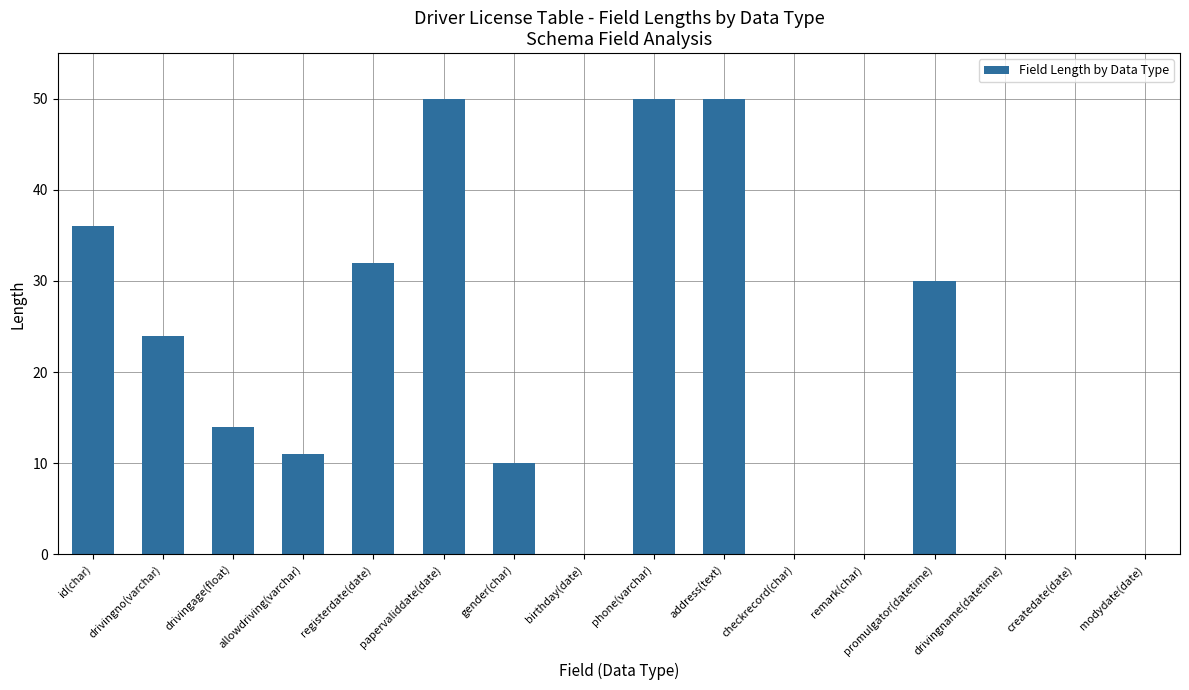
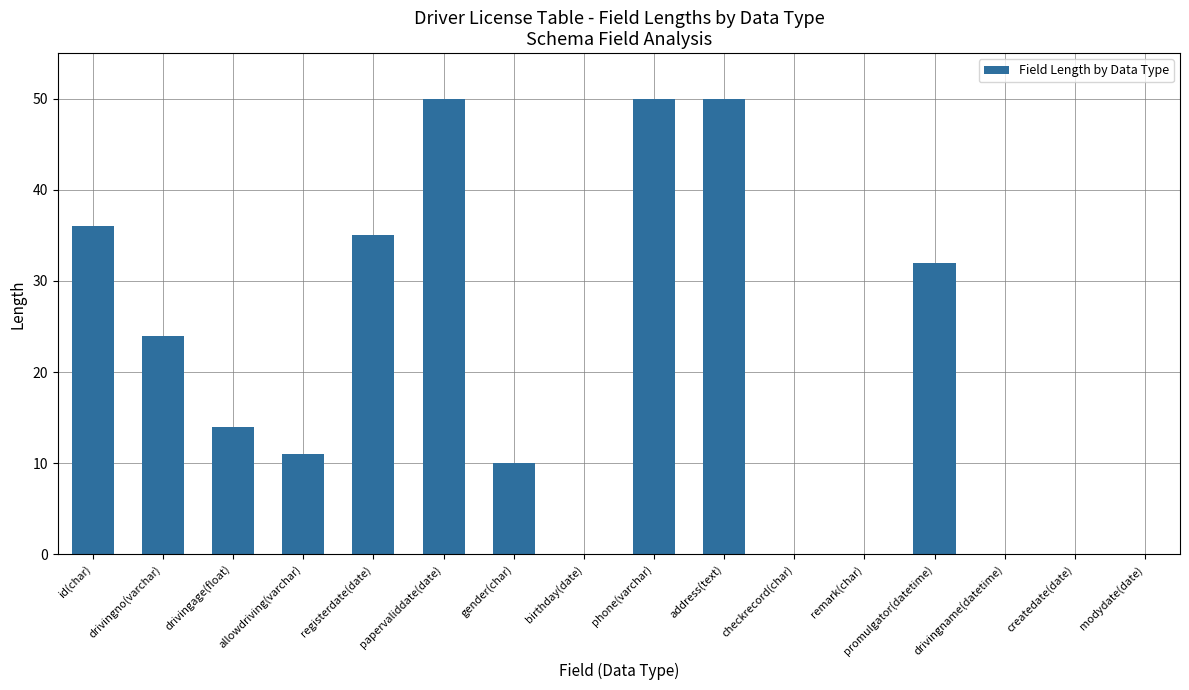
  {
    "id(char)": 36,
    "drivingno(varchar)": 24,
    "drivingage(float)": 14,
    "allowdriving(varchar)": 11,
-   "registerdate(date)": 32,
+   "registerdate(date)": 35,
    "papervaliddate(date)": 50,
    "gender(char)": 10,
    "birthday(date)": 0,
    "phone(varchar)": 50,
    "address(text)": 50,
    "checkrecord(char)": 0,
    "remark(char)": 0,
-   "promulgator(datetime)": 30,
+   "promulgator(datetime)": 32,
    "drivingname(datetime)": 0,
    "createdate(date)": 0,
    "modydate(date)": 0
  }
